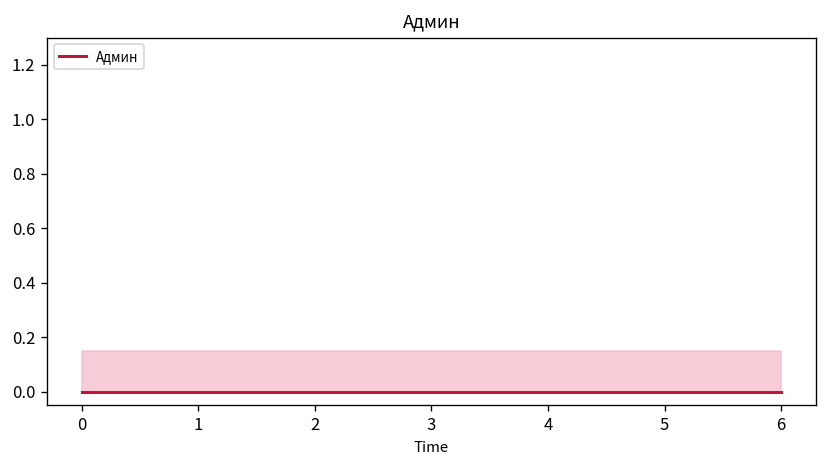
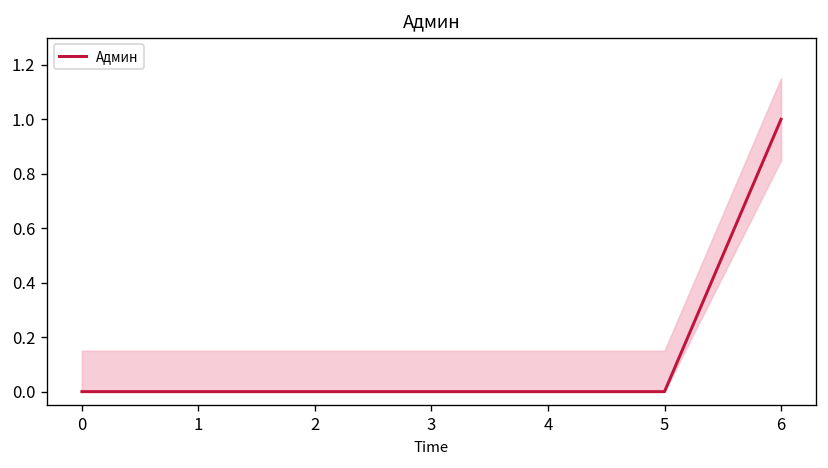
  {
    "Админ": {
      "0": 0,
      "1": 0,
      "2": 0,
      "3": 0,
      "4": 0,
      "5": 0,
-     "6": 0
+     "6": 1
    }
  }
